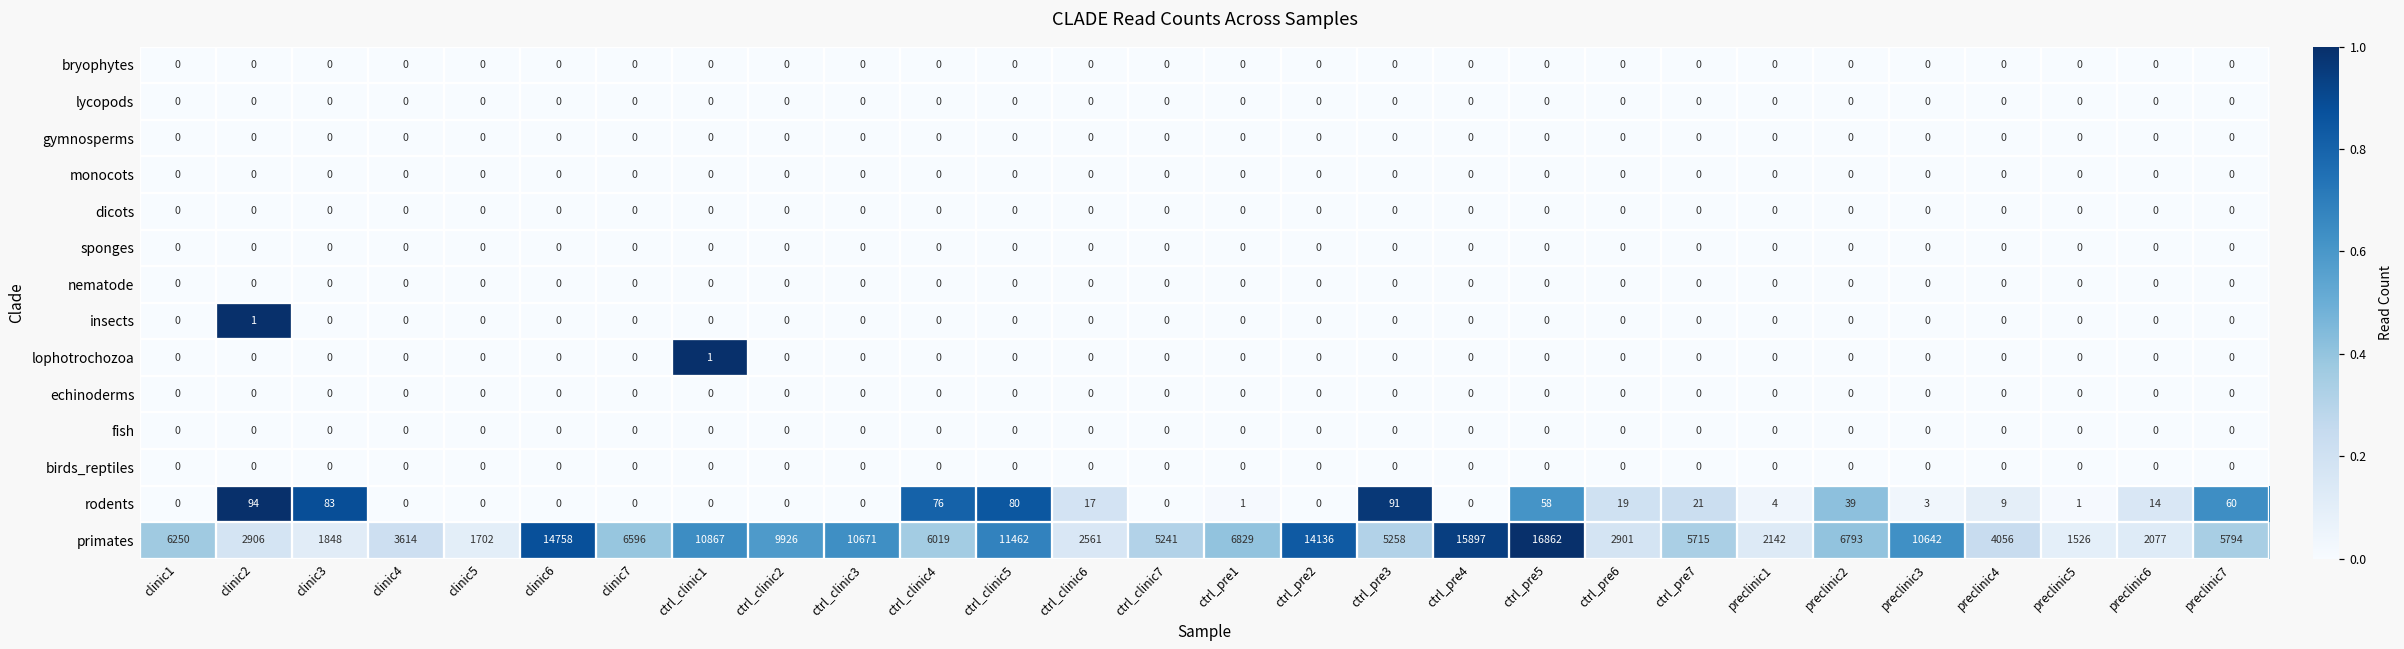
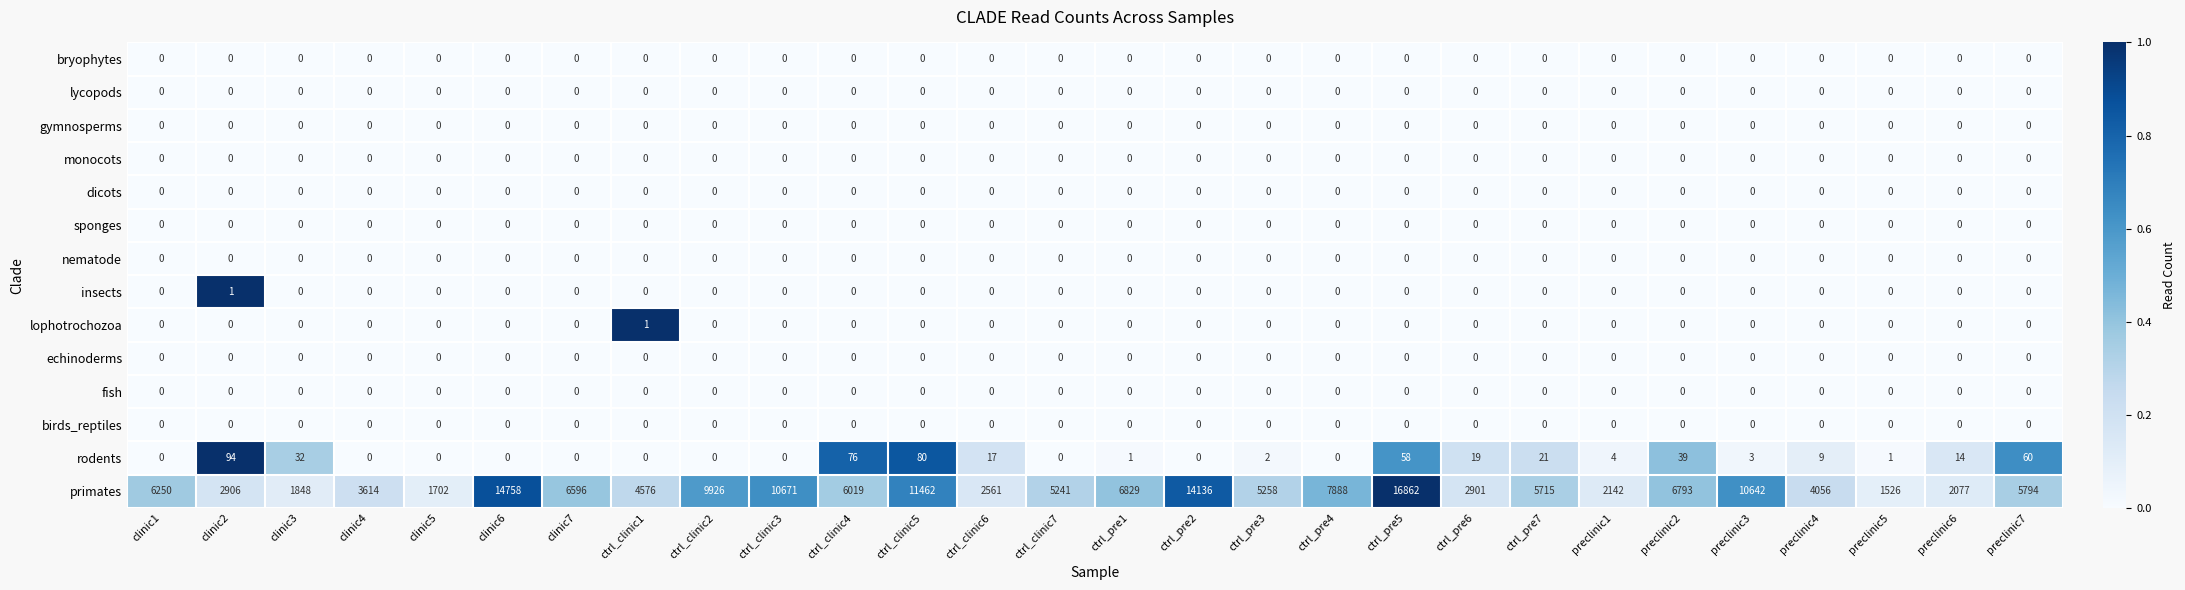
  {
    "rodents": {
      "clinic1": 0,
      "clinic2": 94,
-     "clinic3": 83,
+     "clinic3": 32,
      "clinic4": 0,
      "clinic5": 0,
      "clinic6": 0,
      "clinic7": 0,
      "ctrl_clinic1": 0,
      "ctrl_clinic2": 0,
      "ctrl_clinic3": 0,
      "ctrl_clinic4": 76,
      "ctrl_clinic5": 80,
      "ctrl_clinic6": 17,
      "ctrl_clinic7": 0,
      "ctrl_pre1": 1,
      "ctrl_pre2": 0,
-     "ctrl_pre3": 91,
+     "ctrl_pre3": 2,
      "ctrl_pre4": 0,
      "ctrl_pre5": 58,
      "ctrl_pre6": 19,
      "ctrl_pre7": 21,
      "preclinic1": 4,
      "preclinic2": 39,
      "preclinic3": 3,
      "preclinic4": 9,
      "preclinic5": 1,
      "preclinic6": 14,
      "preclinic7": 60
    },
    "primates": {
      "clinic1": 6250,
      "clinic2": 2906,
      "clinic3": 1848,
      "clinic4": 3614,
      "clinic5": 1702,
      "clinic6": 14758,
      "clinic7": 6596,
-     "ctrl_clinic1": 10867,
+     "ctrl_clinic1": 4576,
      "ctrl_clinic2": 9926,
      "ctrl_clinic3": 10671,
      "ctrl_clinic4": 6019,
      "ctrl_clinic5": 11462,
      "ctrl_clinic6": 2561,
      "ctrl_clinic7": 5241,
      "ctrl_pre1": 6829,
      "ctrl_pre2": 14136,
      "ctrl_pre3": 5258,
-     "ctrl_pre4": 15897,
+     "ctrl_pre4": 7888,
      "ctrl_pre5": 16862,
      "ctrl_pre6": 2901,
      "ctrl_pre7": 5715,
      "preclinic1": 2142,
      "preclinic2": 6793,
      "preclinic3": 10642,
      "preclinic4": 4056,
      "preclinic5": 1526,
      "preclinic6": 2077,
      "preclinic7": 5794
    }
  }
